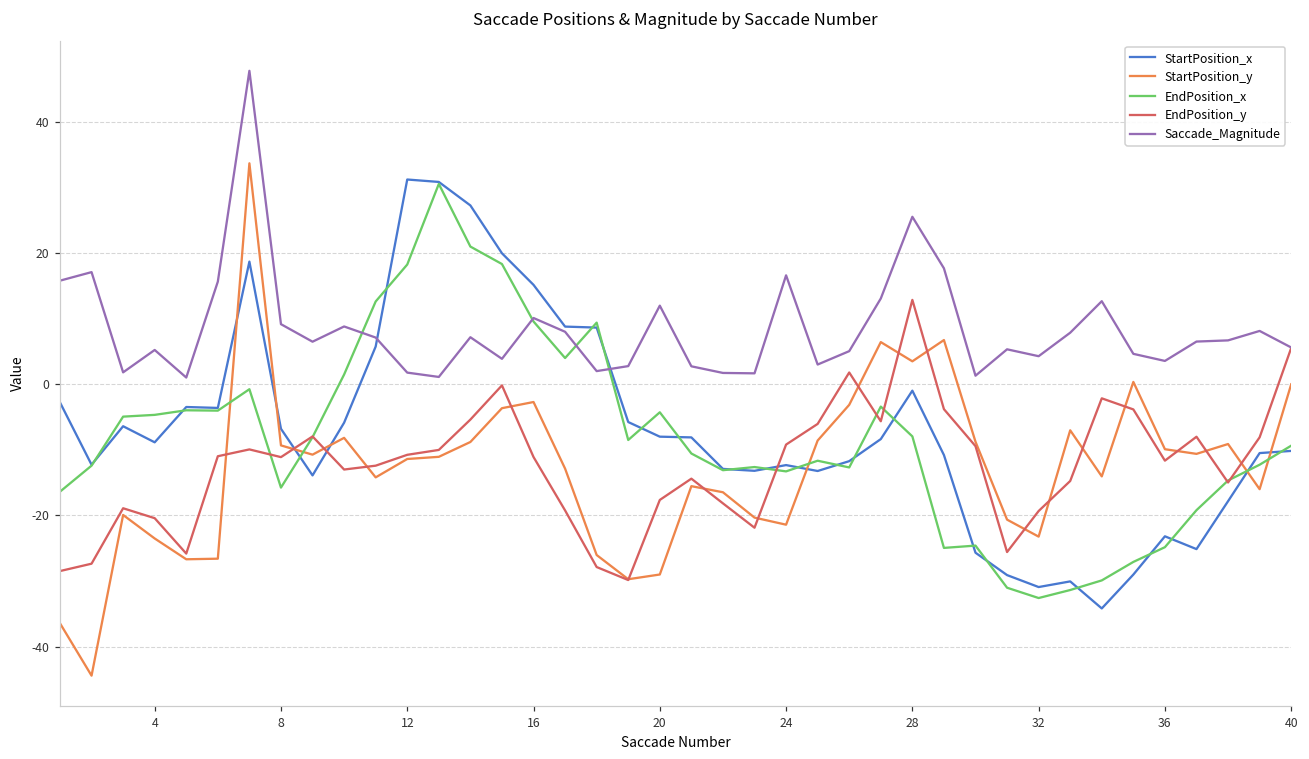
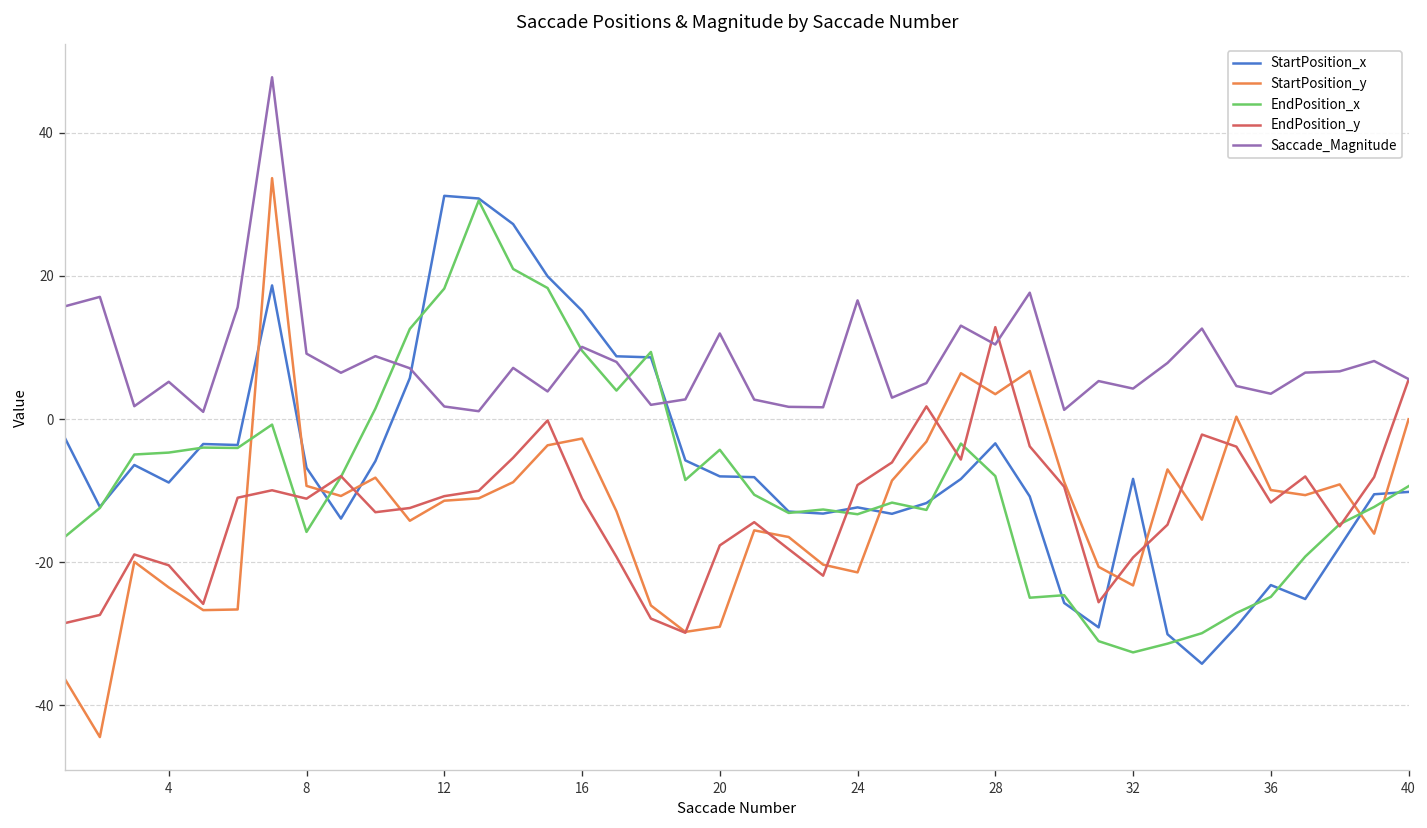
  {
    "StartPosition_x": {
      "4": -9,
      "8": -7,
      "12": 31,
      "16": 15,
      "20": -8,
      "24": -12,
-     "28": -1,
-     "32": -31,
+     "28": -3,
+     "32": -8,
      "36": -23,
      "40": -10
    },
    "EndPosition_x": {
      "4": -5,
      "8": -16,
      "12": 18,
      "16": 10,
      "20": -4,
      "24": -13,
      "28": -8,
      "32": -33,
      "36": -25,
      "40": -9
    },
    "Saccade_Magnitude": {
      "4": 5,
      "8": 9,
      "12": 2,
      "16": 10,
      "20": 12,
      "24": 17,
-     "28": 25,
+     "28": 10,
      "32": 4,
      "36": 4
    }
  }
